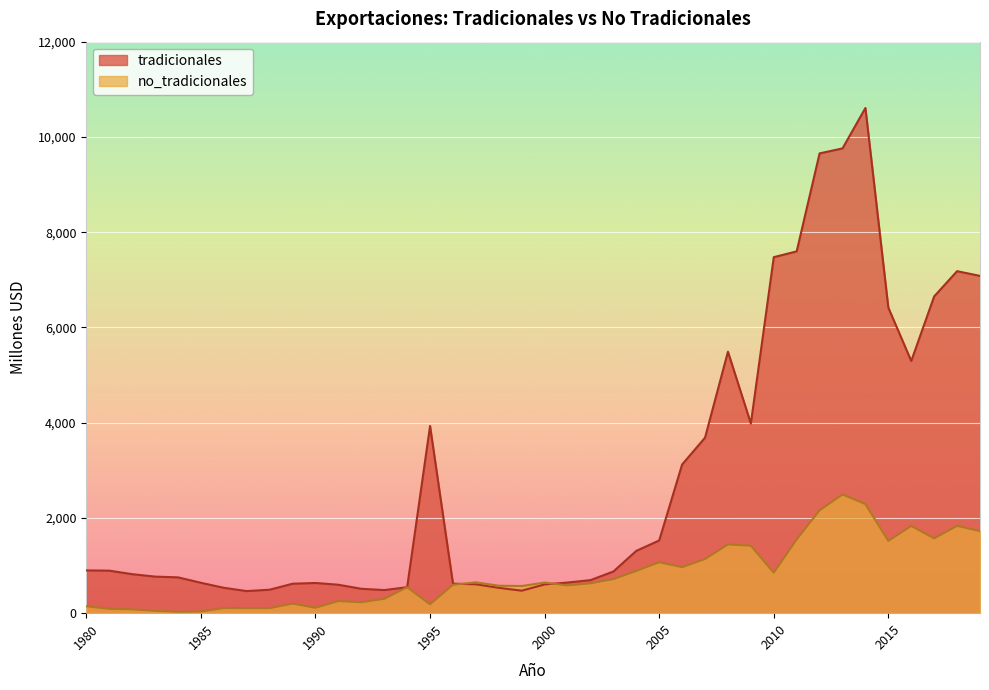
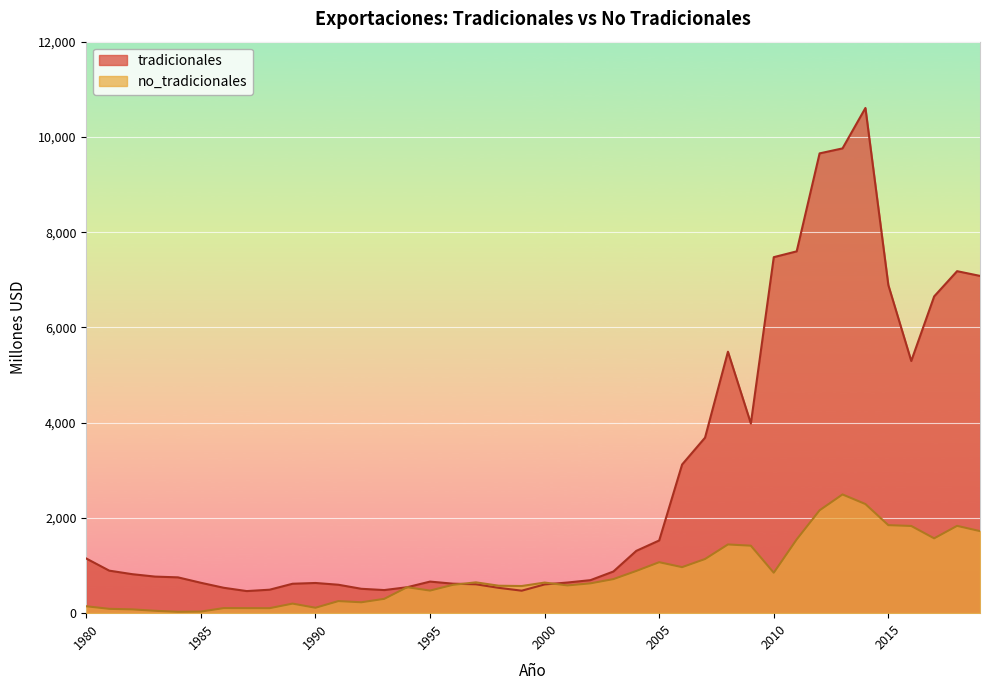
  {
    "tradicionales": {
-     "1980": "900",
+     "1980": "1,100",
      "1985": "600",
      "1990": "600",
-     "1995": "3,900",
+     "1995": "700",
      "2005": "1,500",
      "2010": "7,500",
-     "2015": "6,400"
+     "2015": "6,900"
    },
    "no_tradicionales": {
      "1980": "100",
      "1985": "0",
      "1990": "100",
-     "1995": "200",
+     "1995": "500",
      "2005": "1,100",
      "2010": "800",
-     "2015": "1,500"
+     "2015": "1,800"
    }
  }
